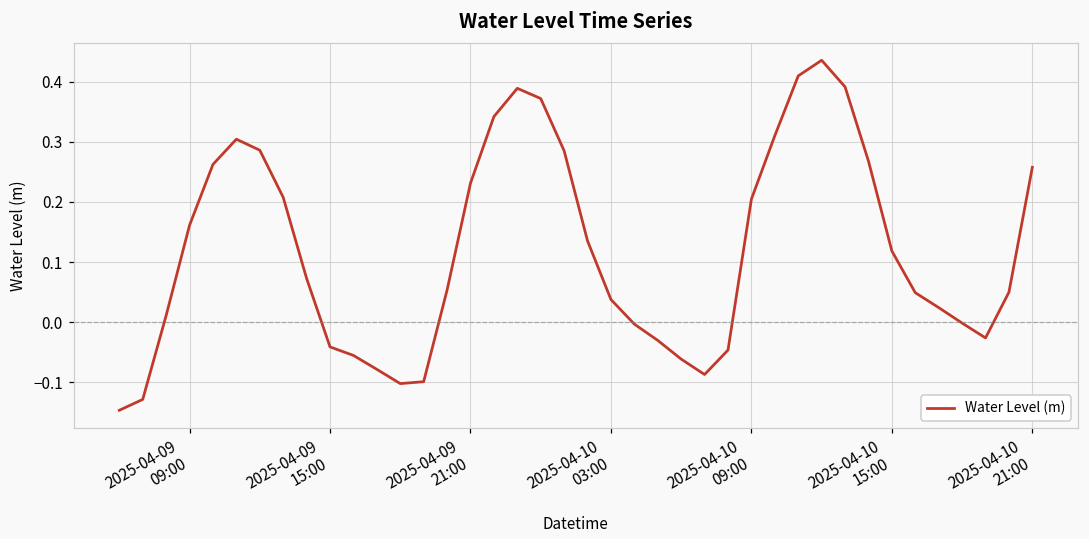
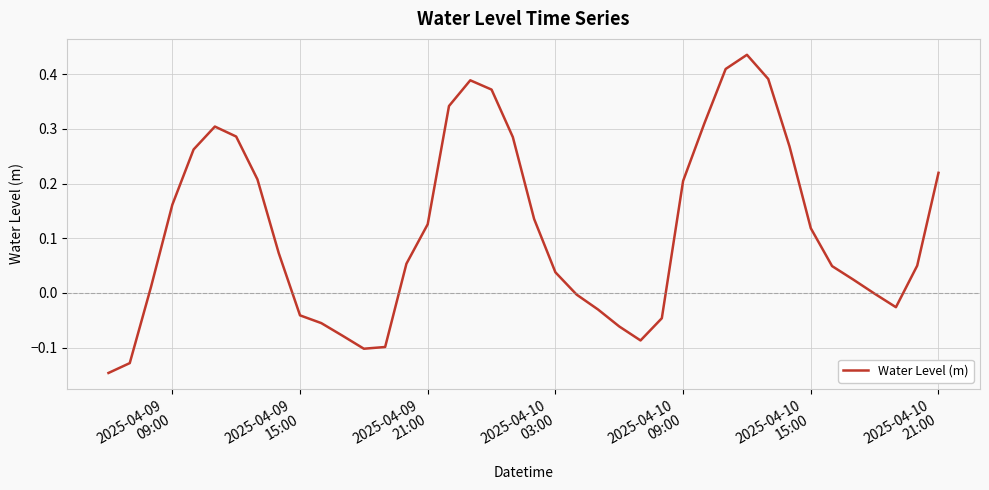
  {
    "2025-04-09 09:00": 0.16,
    "2025-04-09 15:00": -0.04,
-   "2025-04-09 21:00": 0.23,
+   "2025-04-09 21:00": 0.13,
    "2025-04-10 03:00": 0.04,
    "2025-04-10 09:00": 0.20,
    "2025-04-10 15:00": 0.12,
-   "2025-04-10 21:00": 0.26
+   "2025-04-10 21:00": 0.22
  }
